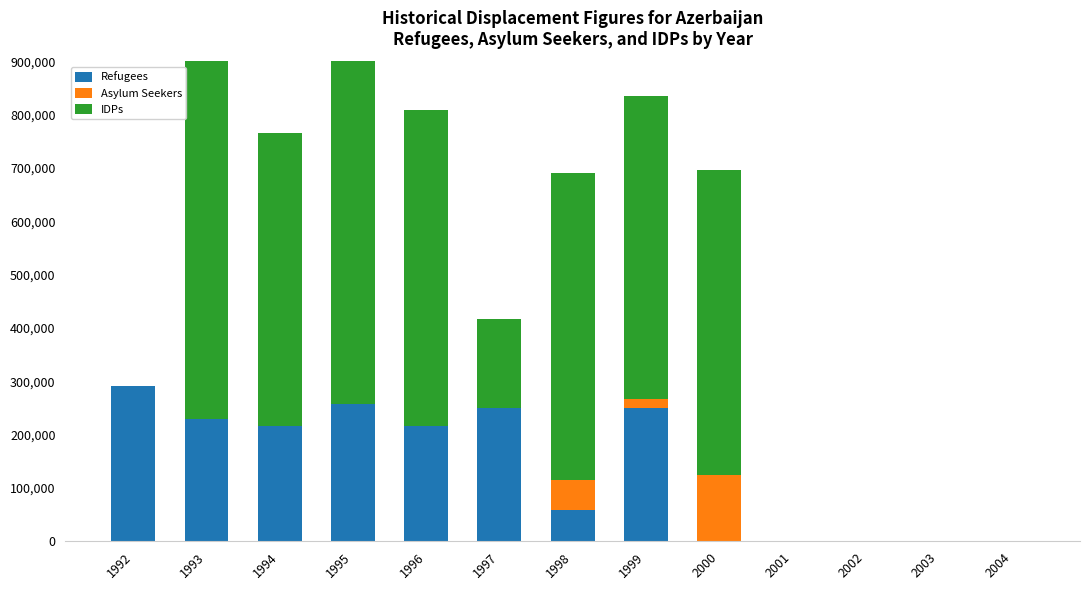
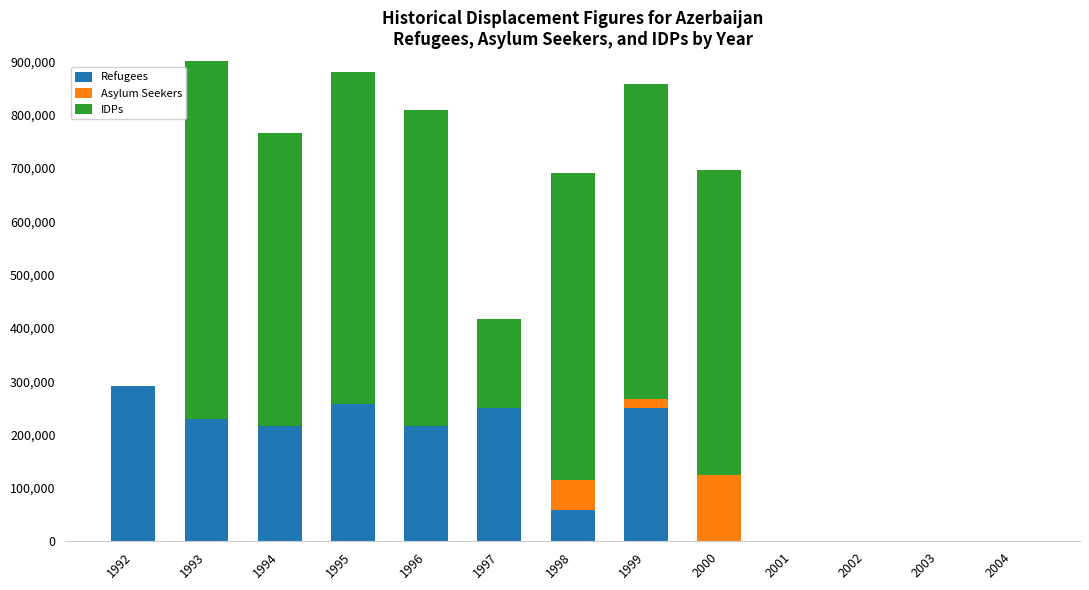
  {
    "Refugees": {
      "1992": "290,000",
      "1993": "230,000",
      "1994": "220,000",
      "1995": "260,000",
      "1996": "220,000",
      "1997": "250,000",
      "1998": "60,000",
      "1999": "250,000",
      "2001": "0",
      "2002": "0",
      "2003": "0",
      "2004": "0"
    },
    "Asylum Seekers": {
      "1992": "0",
      "1993": "0",
      "1994": "0",
      "1995": "0",
      "1996": "0",
      "1997": "0",
      "1998": "60,000",
      "1999": "20,000",
      "2000": "120,000",
      "2001": "0",
      "2002": "0",
      "2003": "0",
      "2004": "0"
    },
    "IDPs": {
      "1992": "0",
      "1994": "550,000",
-     "1995": "640,000",
+     "1995": "620,000",
      "1996": "590,000",
      "1997": "170,000",
      "1998": "580,000",
-     "1999": "570,000",
+     "1999": "590,000",
      "2000": "570,000",
      "2001": "0",
      "2002": "0",
      "2003": "0",
      "2004": "0"
    }
  }
